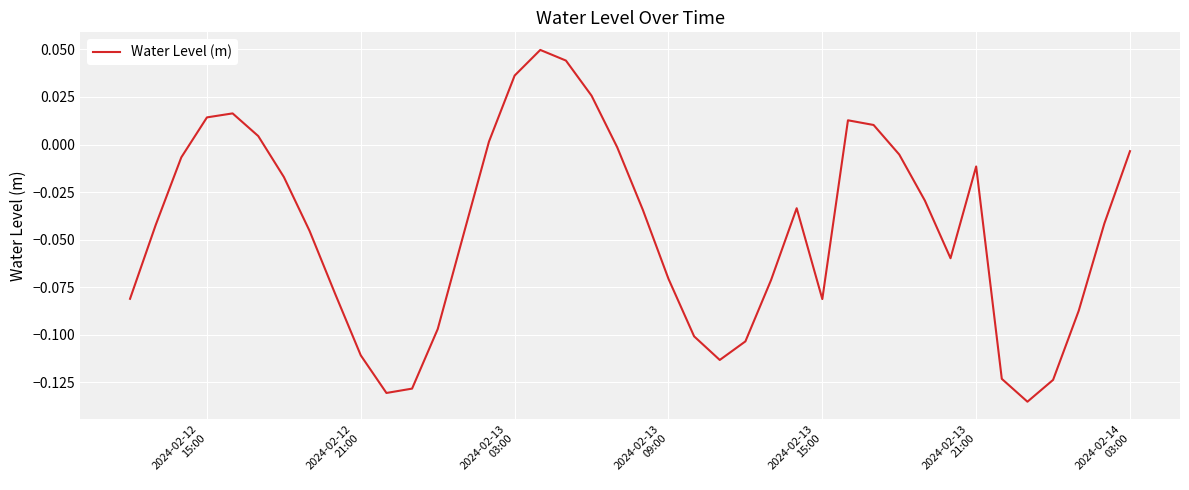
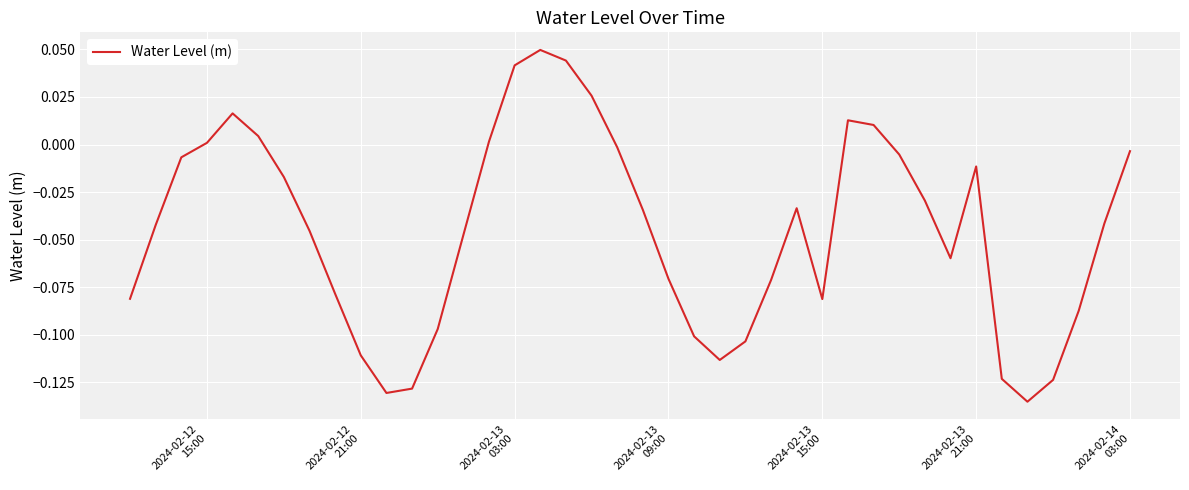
  {
-   "2024-02-12 15:00": 0.014,
+   "2024-02-12 15:00": 0.001,
    "2024-02-12 21:00": -0.111,
-   "2024-02-13 03:00": 0.036,
+   "2024-02-13 03:00": 0.042,
    "2024-02-13 09:00": -0.071,
    "2024-02-13 15:00": -0.081,
    "2024-02-13 21:00": -0.012,
    "2024-02-14 03:00": -0.003
  }
